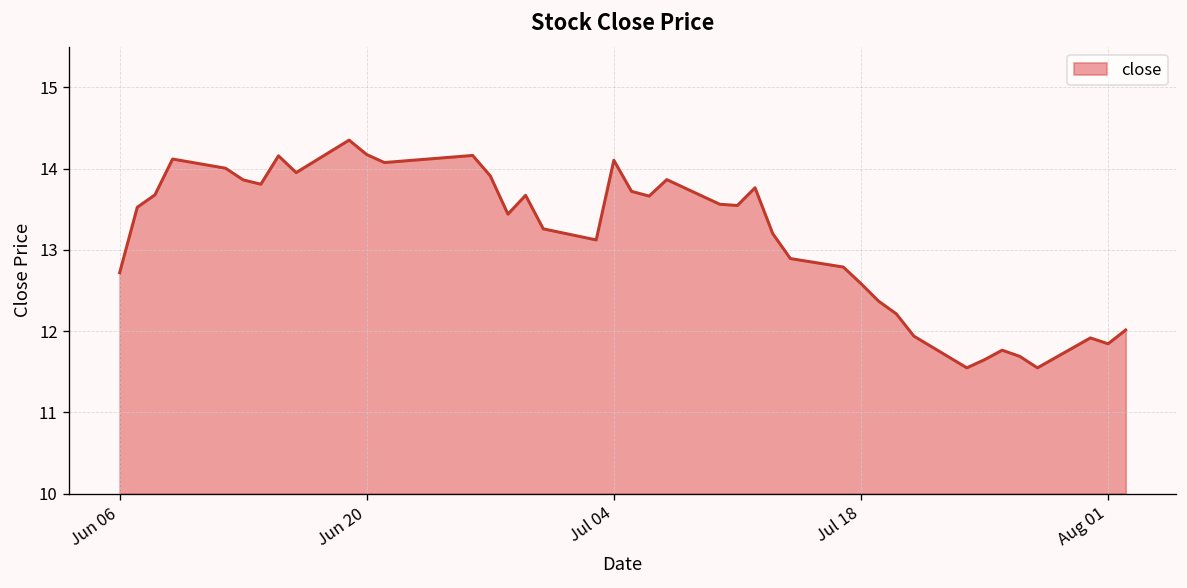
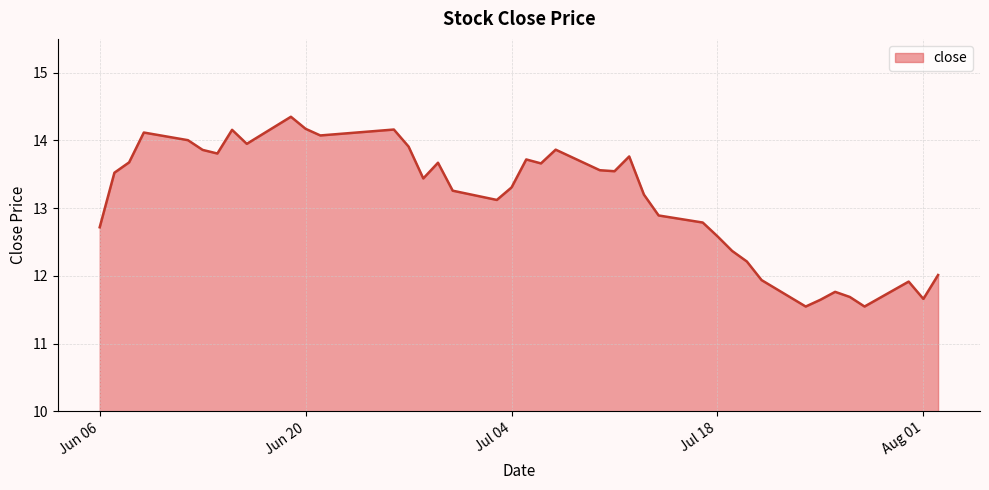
  {
    "Jun 06": 12.7,
    "Jun 20": 14.2,
-   "Jul 04": 14.1,
+   "Jul 04": 13.3,
    "Jul 18": 12.6,
-   "Aug 01": 11.8
+   "Aug 01": 11.7
  }
